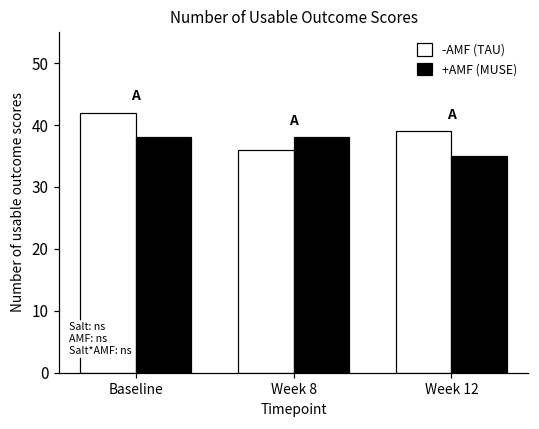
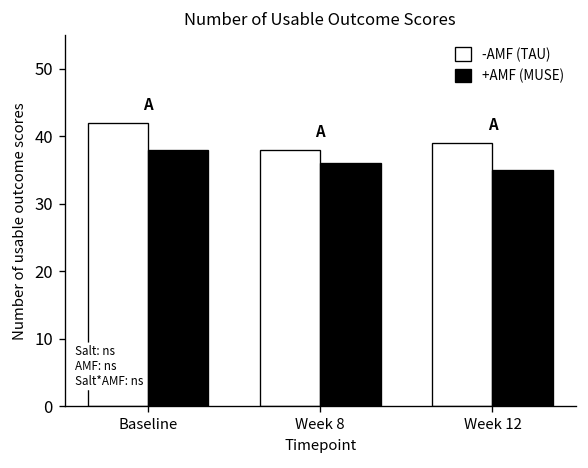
  {
    "-AMF (TAU)": {
      "Baseline": 42,
-     "Week 8": 36,
+     "Week 8": 38,
      "Week 12": 39
    },
    "+AMF (MUSE)": {
      "Baseline": 38,
-     "Week 8": 38,
+     "Week 8": 36,
      "Week 12": 35
    }
  }
